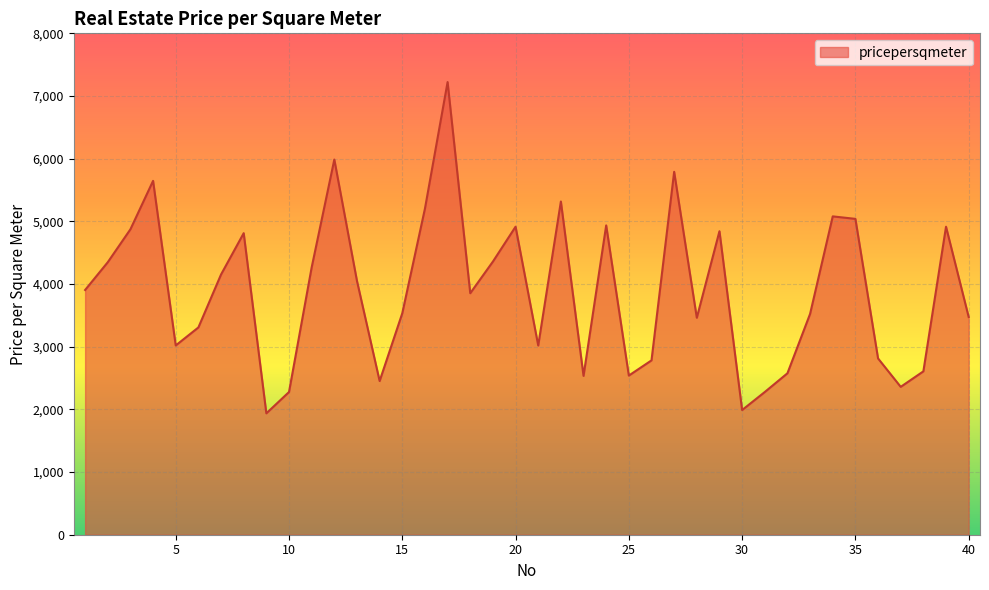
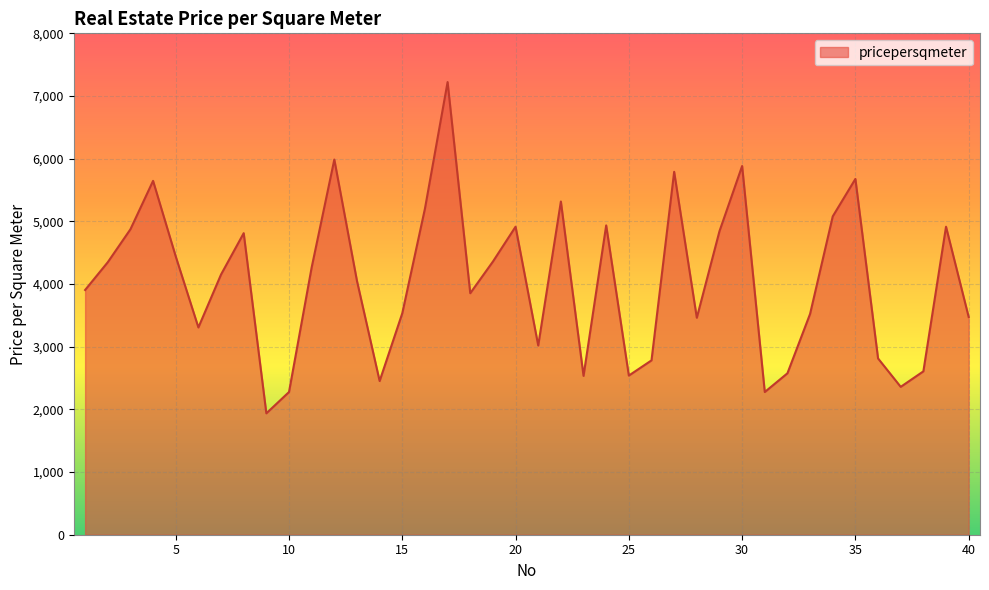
  {
-   "5": "3,000",
+   "5": "4,400",
    "10": "2,300",
    "15": "3,500",
    "20": "4,900",
    "25": "2,500",
-   "30": "2,000",
-   "35": "5,000",
+   "30": "5,900",
+   "35": "5,700",
    "40": "3,500"
  }
